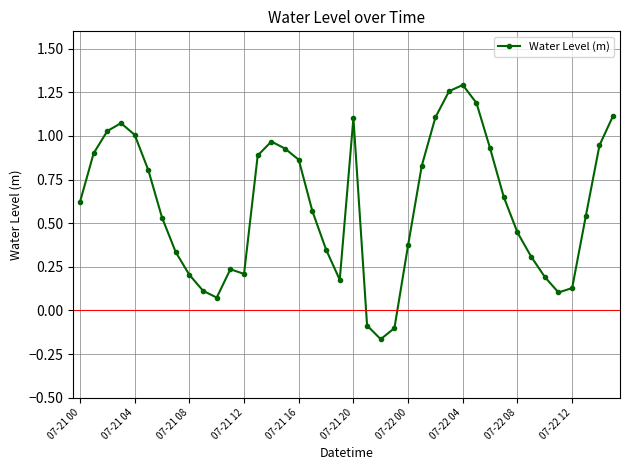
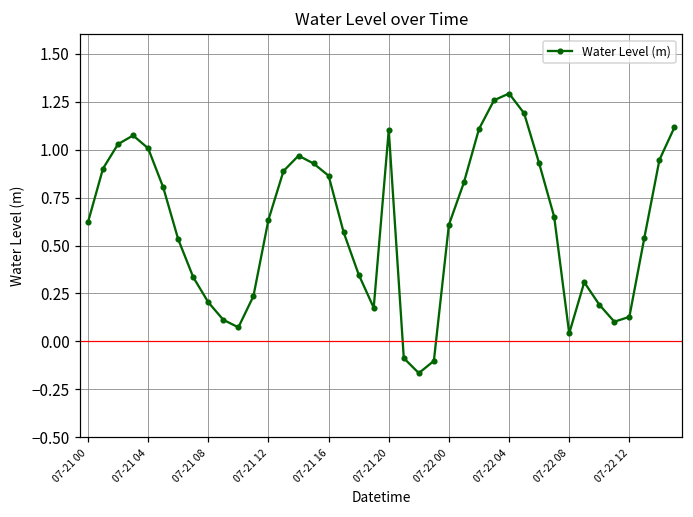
  {
    "07-21 00": 0.62,
    "07-21 04": 1.01,
    "07-21 08": 0.20,
-   "07-21 12": 0.21,
+   "07-21 12": 0.63,
    "07-21 16": 0.86,
    "07-21 20": 1.10,
-   "07-22 00": 0.37,
+   "07-22 00": 0.61,
    "07-22 04": 1.29,
-   "07-22 08": 0.45,
+   "07-22 08": 0.04,
    "07-22 12": 0.13
  }
